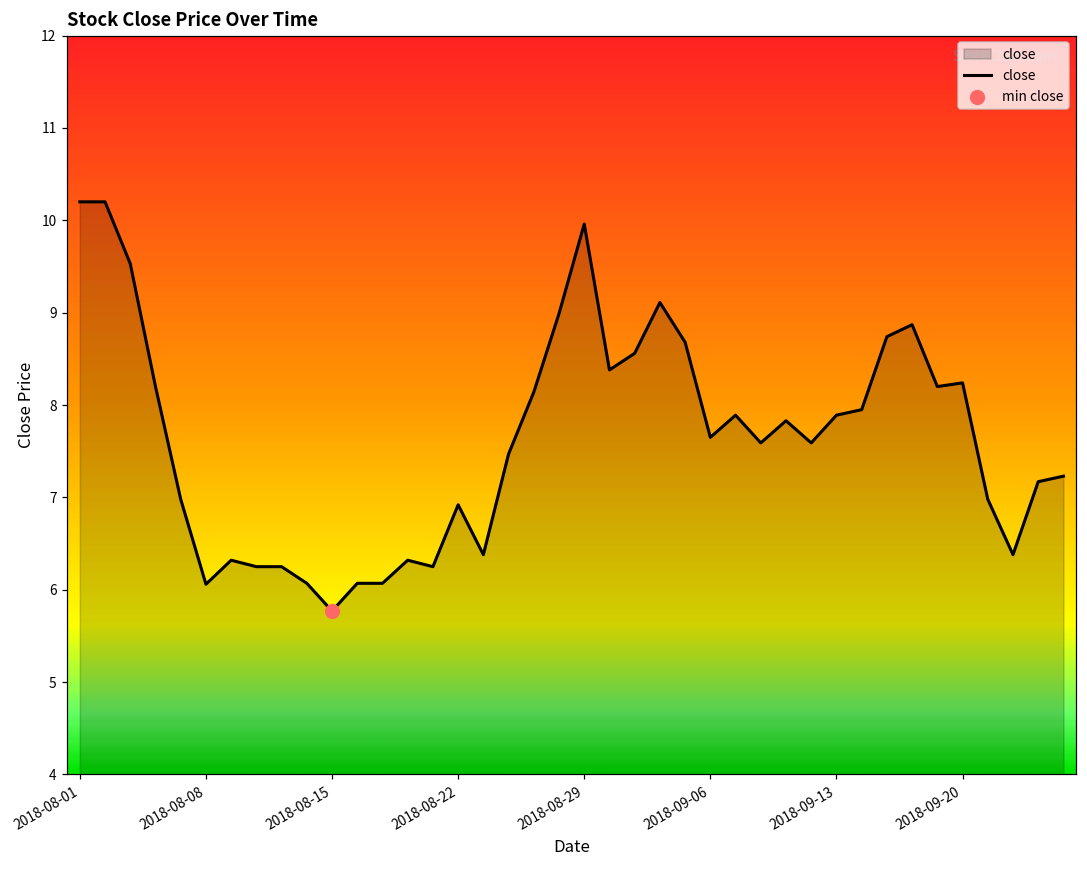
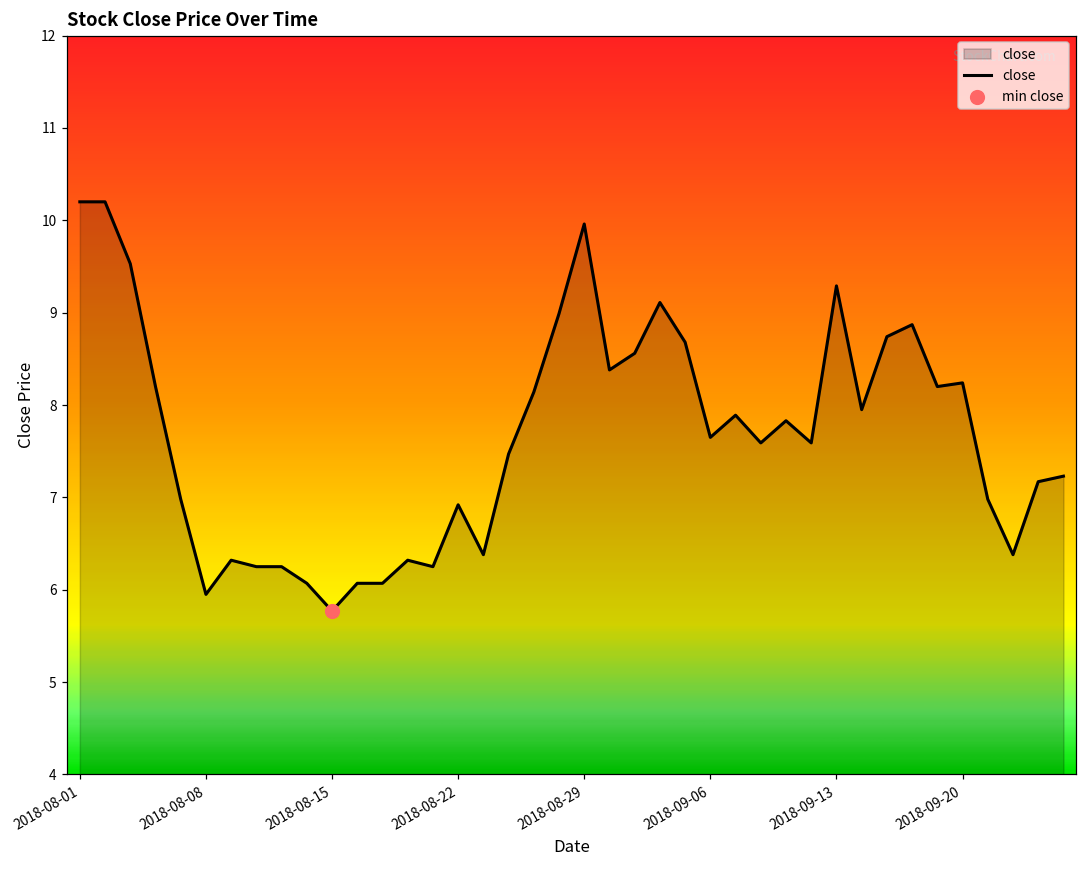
  {
    "close": {
      "2018-08-01": 10.2,
-     "2018-08-08": 6.1,
+     "2018-08-08": 6.0,
      "2018-08-22": 6.9,
      "2018-08-29": 10.0,
      "2018-09-06": 7.7,
-     "2018-09-13": 7.9,
+     "2018-09-13": 9.3,
      "2018-09-20": 8.2
    }
  }
